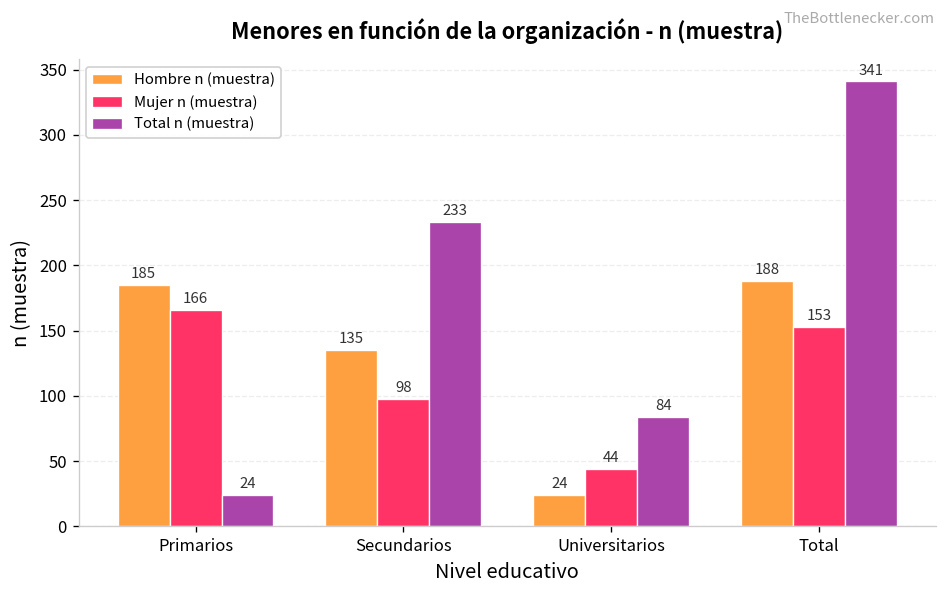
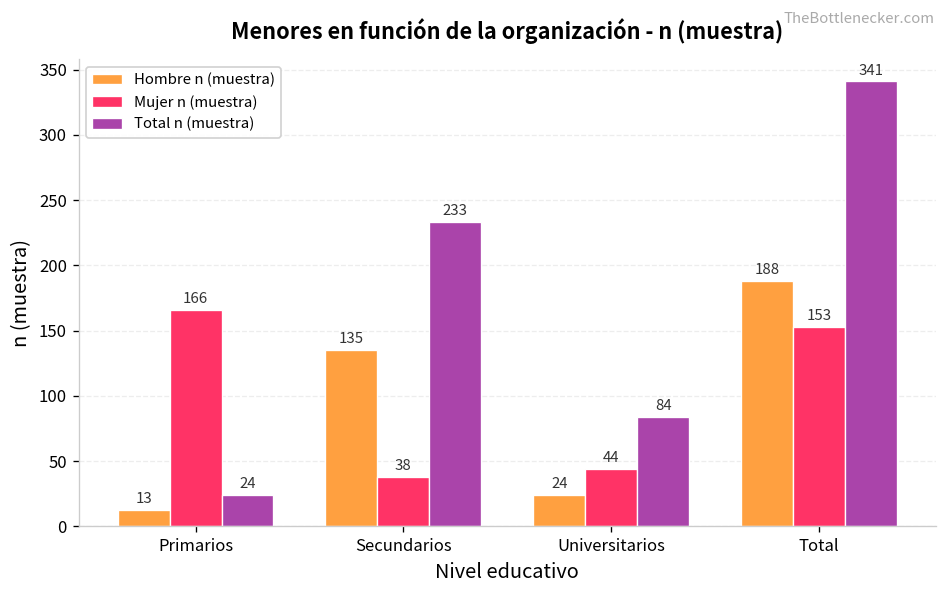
  {
    "Hombre n (muestra)": {
-     "Primarios": 185,
+     "Primarios": 13,
      "Secundarios": 135,
      "Universitarios": 24,
      "Total": 188
    },
    "Mujer n (muestra)": {
      "Primarios": 166,
-     "Secundarios": 98,
+     "Secundarios": 38,
      "Universitarios": 44,
      "Total": 153
    },
    "Total n (muestra)": {
      "Primarios": 24,
      "Secundarios": 233,
      "Universitarios": 84,
      "Total": 341
    }
  }
